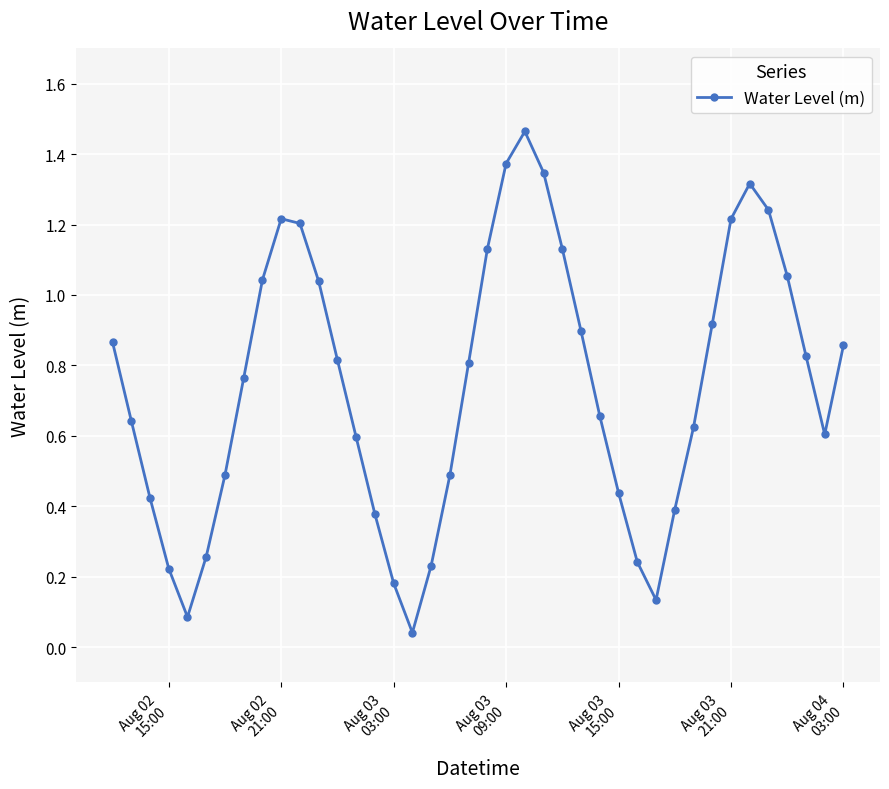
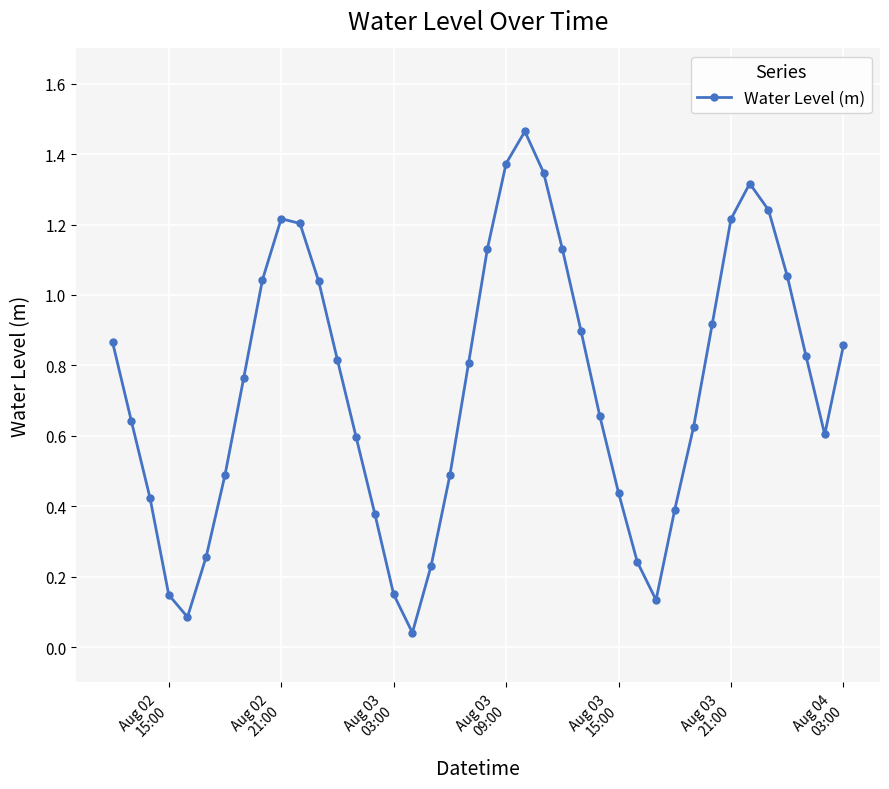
  {
-   "Aug 02 15:00": 0.22,
+   "Aug 02 15:00": 0.15,
    "Aug 02 21:00": 1.22,
-   "Aug 03 03:00": 0.18,
+   "Aug 03 03:00": 0.15,
    "Aug 03 09:00": 1.37,
    "Aug 03 15:00": 0.44,
    "Aug 03 21:00": 1.22,
    "Aug 04 03:00": 0.86
  }
